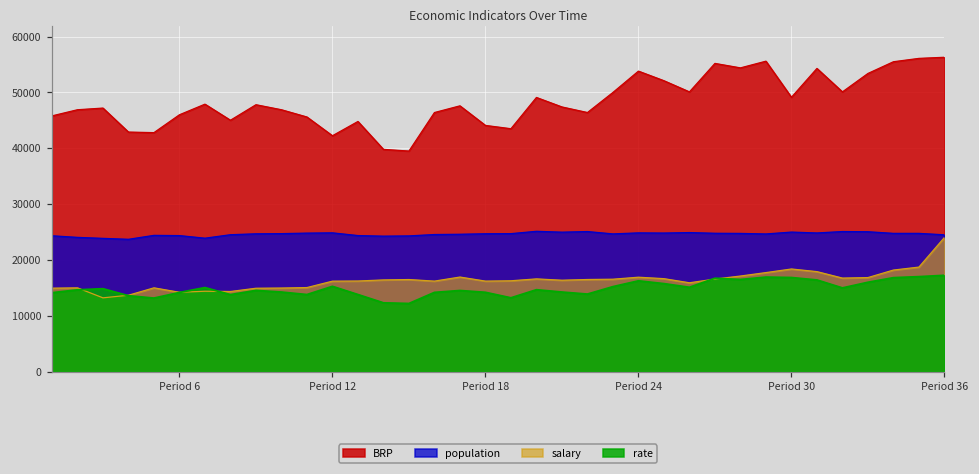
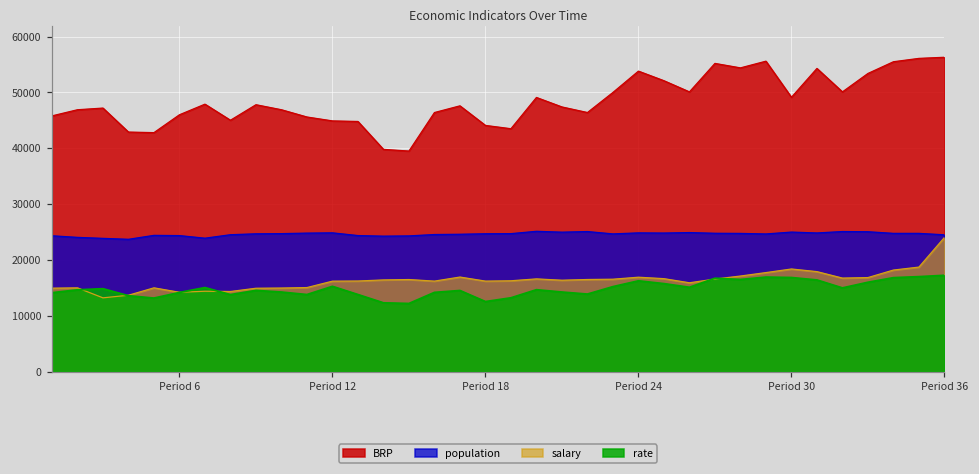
  {
    "BRP": {
      "Period 6": 46000,
-     "Period 12": 42000,
+     "Period 12": 45000,
      "Period 18": 44000,
      "Period 24": 54000,
      "Period 30": 49000,
      "Period 36": 56000
    },
    "population": {
      "Period 6": 24000,
      "Period 12": 25000,
      "Period 18": 25000,
      "Period 24": 25000,
      "Period 30": 25000
    },
    "salary": {
      "Period 12": 16000,
      "Period 18": 16000,
      "Period 24": 17000,
      "Period 30": 18000
    },
    "rate": {
      "Period 12": 15000,
-     "Period 18": 14000,
+     "Period 18": 13000,
      "Period 24": 16000,
      "Period 30": 17000,
      "Period 36": 17000
    }
  }
